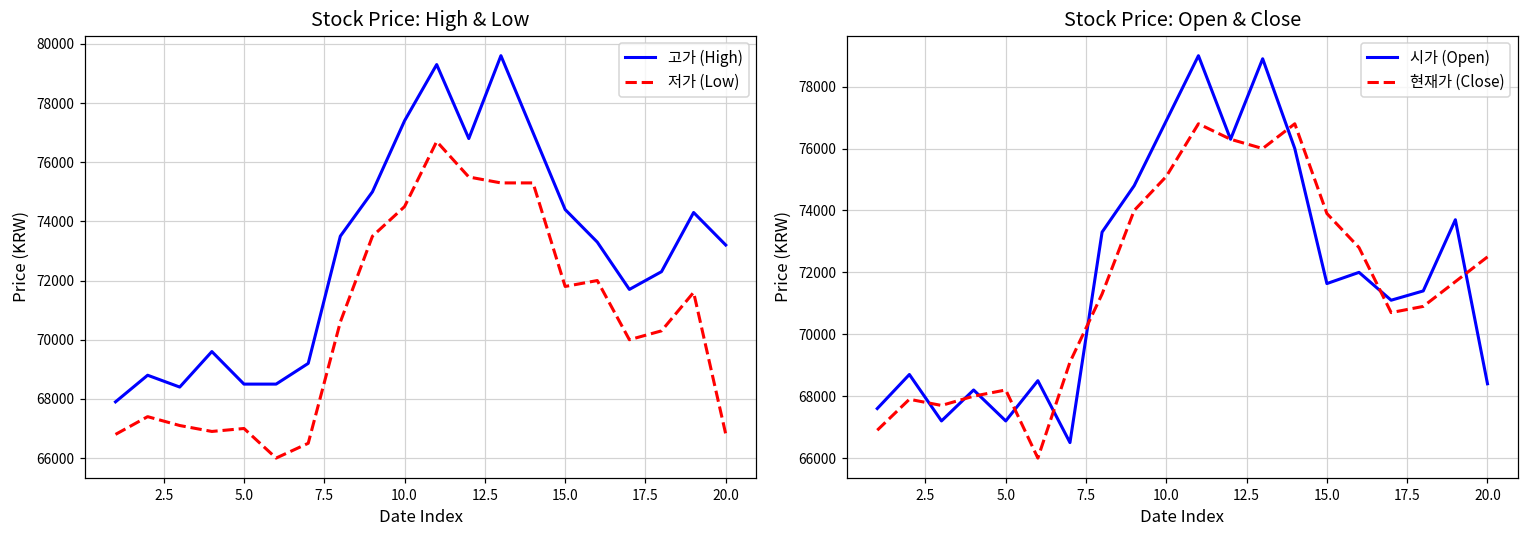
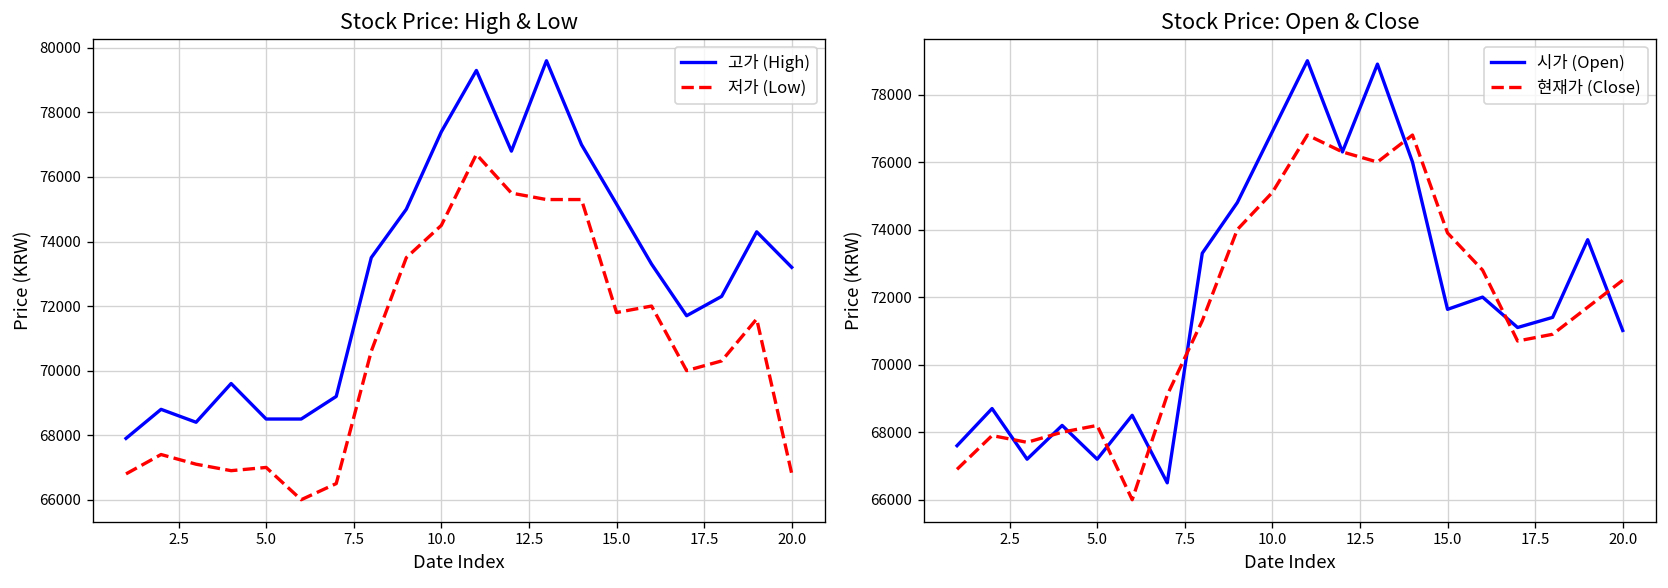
  {
    "Stock Price: High & Low": {
      "고가 (High)": {
        "5.0": 68500,
        "10.0": 77400,
-       "15.0": 74400,
+       "15.0": 75200,
        "20.0": 73200
      },
      "저가 (Low)": {
        "5.0": 67000,
        "10.0": 74500,
        "15.0": 71800,
        "20.0": 66800
      }
    },
    "Stock Price: Open & Close": {
      "시가 (Open)": {
        "5.0": 67200,
        "10.0": 76900,
        "15.0": 71600,
-       "20.0": 68400
+       "20.0": 71000
      },
      "현재가 (Close)": {
        "5.0": 68200,
        "10.0": 75100,
        "15.0": 73900,
        "20.0": 72500
      }
    }
  }
